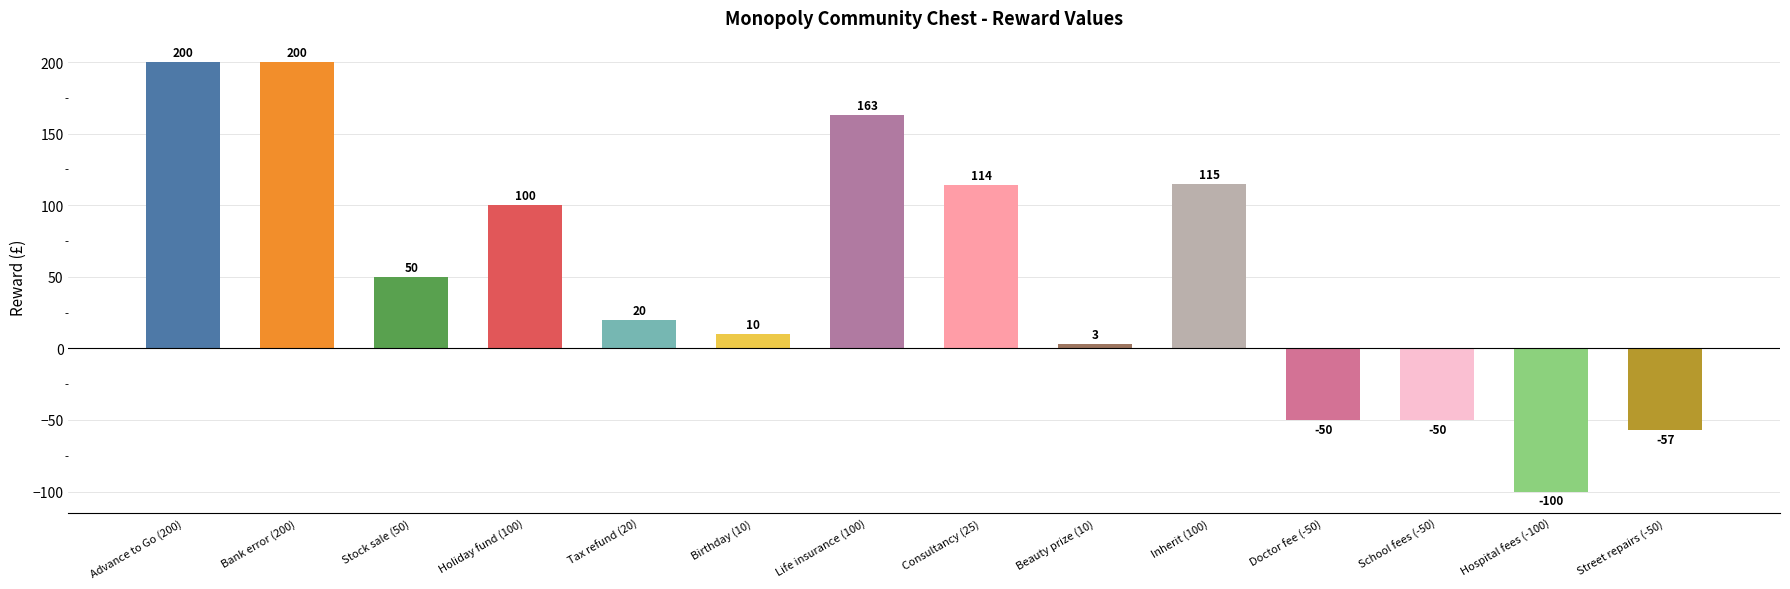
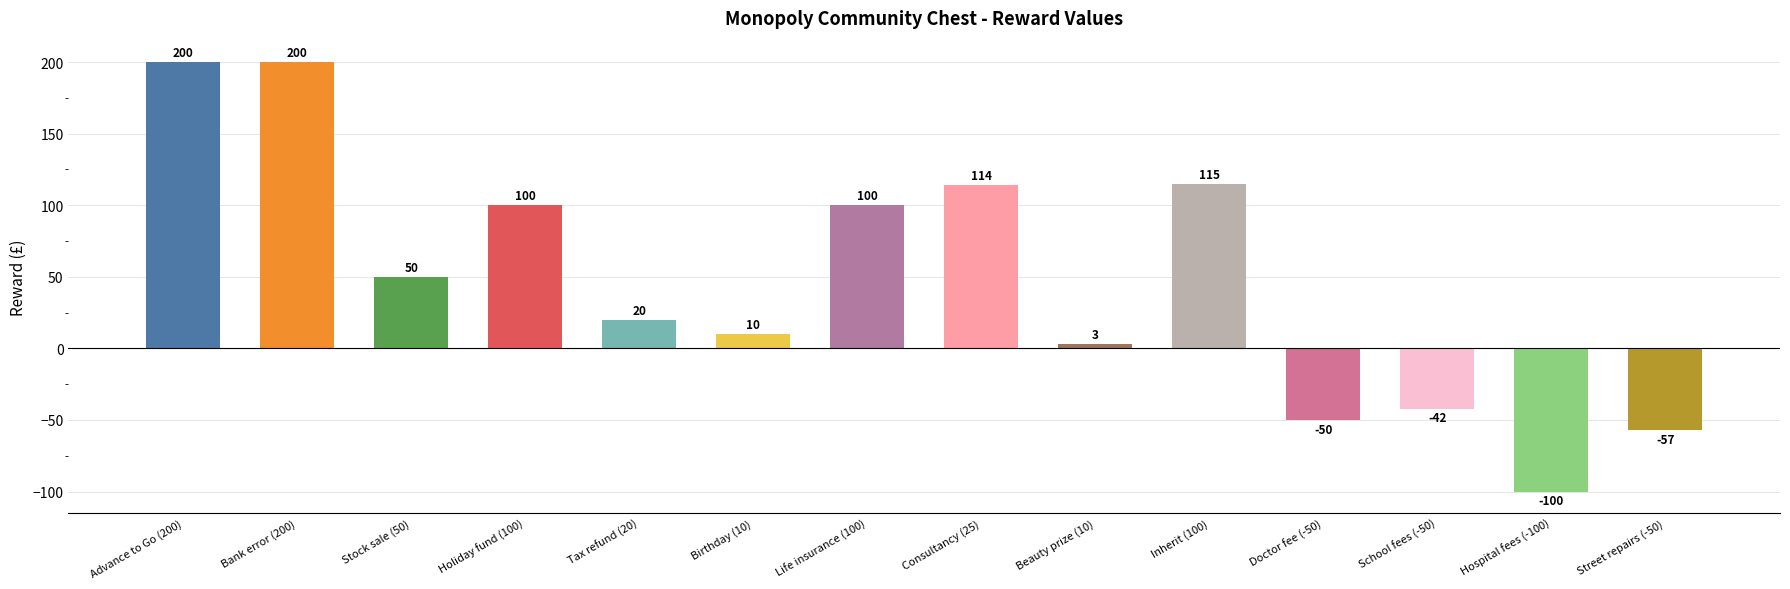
  {
    "Advance to Go (200)": 200,
    "Bank error (200)": 200,
    "Stock sale (50)": 50,
    "Holiday fund (100)": 100,
    "Tax refund (20)": 20,
    "Birthday (10)": 10,
-   "Life insurance (100)": 163,
+   "Life insurance (100)": 100,
    "Consultancy (25)": 114,
    "Beauty prize (10)": 3,
    "Inherit (100)": 115,
    "Doctor fee (-50)": -50,
-   "School fees (-50)": -50,
+   "School fees (-50)": -42,
    "Hospital fees (-100)": -100,
    "Street repairs (-50)": -57
  }
